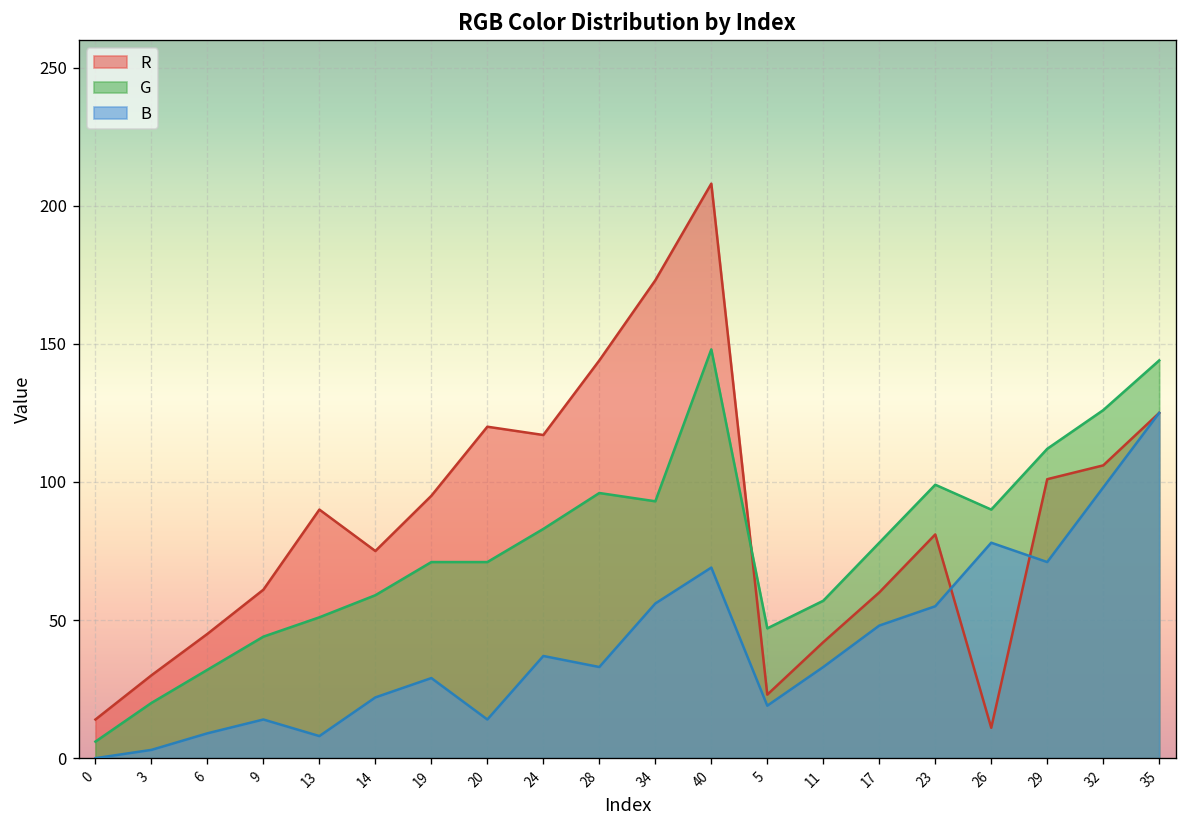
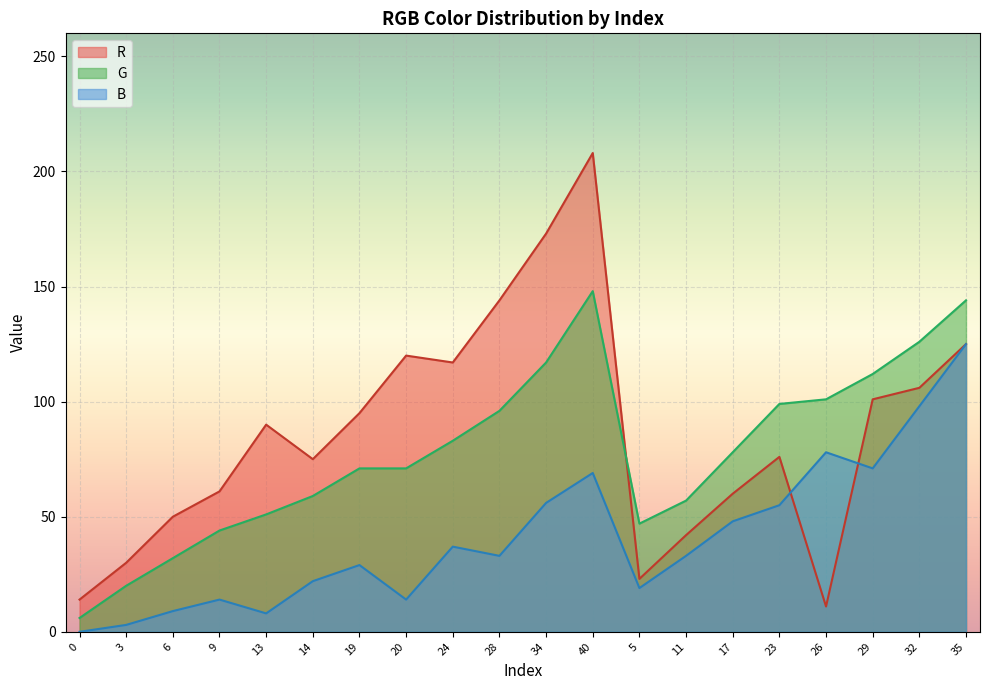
  {
    "R": {
      "0": 14,
      "3": 30,
-     "6": 45,
+     "6": 50,
      "9": 61,
      "13": 90,
      "14": 75,
      "19": 95,
      "20": 120,
      "24": 117,
      "28": 144,
      "34": 173,
      "40": 208,
      "5": 23,
      "11": 42,
      "17": 60,
-     "23": 81,
+     "23": 76,
      "26": 11,
      "29": 101,
      "32": 106
    },
    "G": {
      "0": 6,
      "3": 20,
      "6": 32,
      "9": 44,
      "13": 51,
      "14": 59,
      "19": 71,
      "20": 71,
      "24": 83,
      "28": 96,
-     "34": 93,
+     "34": 117,
      "40": 148,
      "5": 47,
      "11": 57,
      "17": 78,
      "23": 99,
-     "26": 90,
+     "26": 101,
      "29": 112,
      "32": 126,
      "35": 144
    },
    "B": {
      "0": 0,
      "3": 3,
      "6": 9,
      "9": 14,
      "13": 8,
      "14": 22,
      "19": 29,
      "20": 14,
      "24": 37,
      "28": 33,
      "34": 56,
      "40": 69,
      "5": 19,
      "11": 33,
      "17": 48,
      "23": 55,
      "26": 78,
      "29": 71,
      "32": 98
    }
  }
